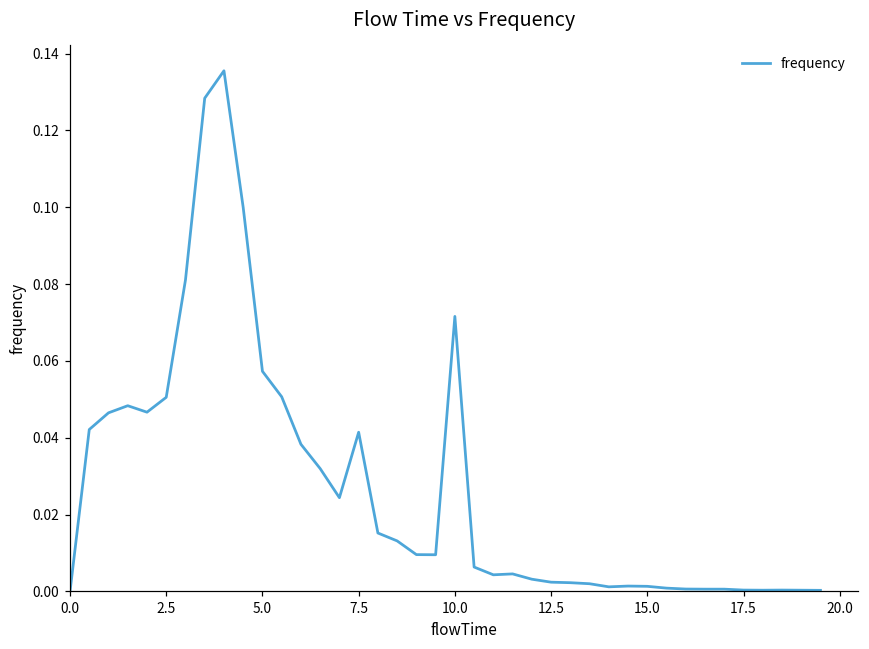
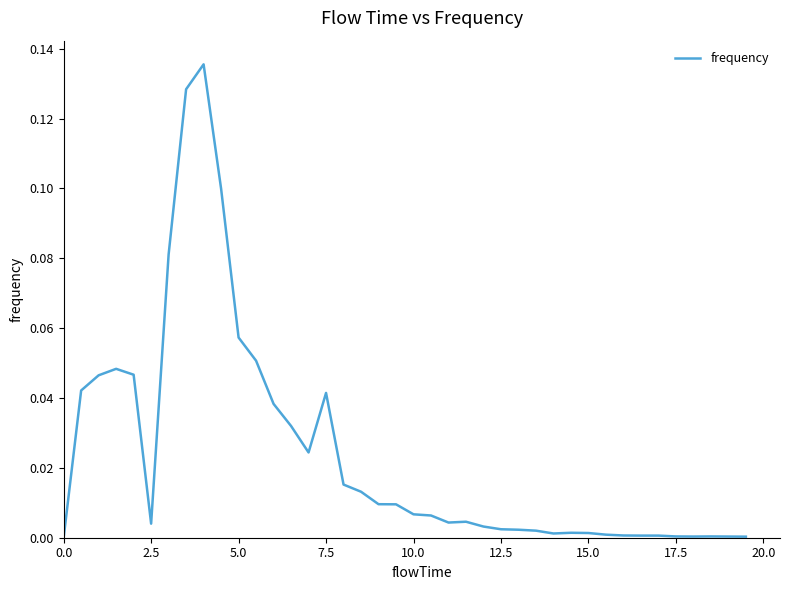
  {
    "0.0": 0.000,
-   "2.5": 0.051,
+   "2.5": 0.004,
    "5.0": 0.057,
    "7.5": 0.041,
-   "10.0": 0.072,
+   "10.0": 0.007,
    "12.5": 0.002,
    "15.0": 0.001,
    "17.5": 0.000
  }
